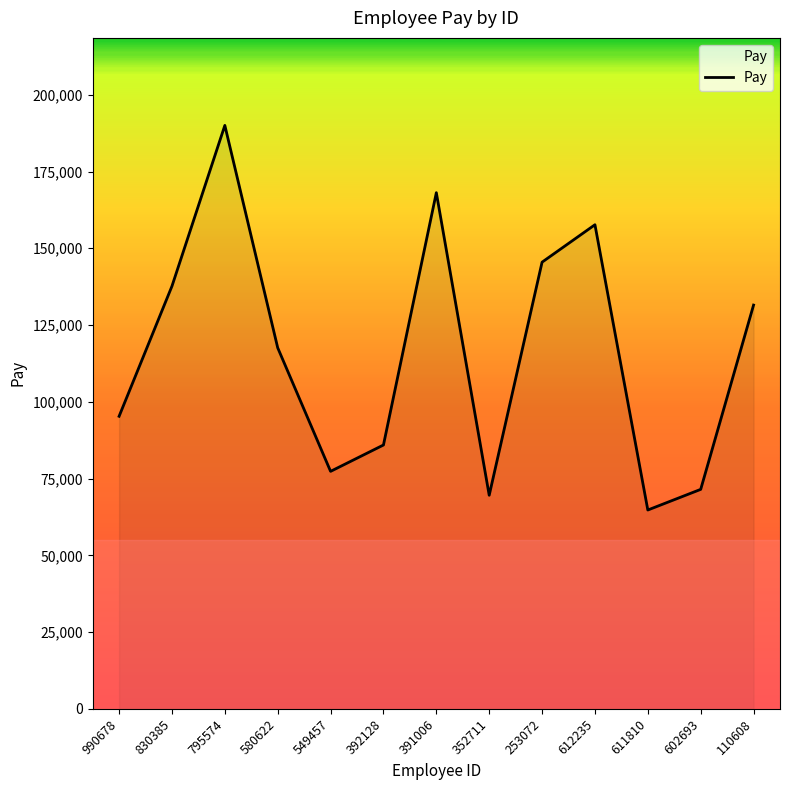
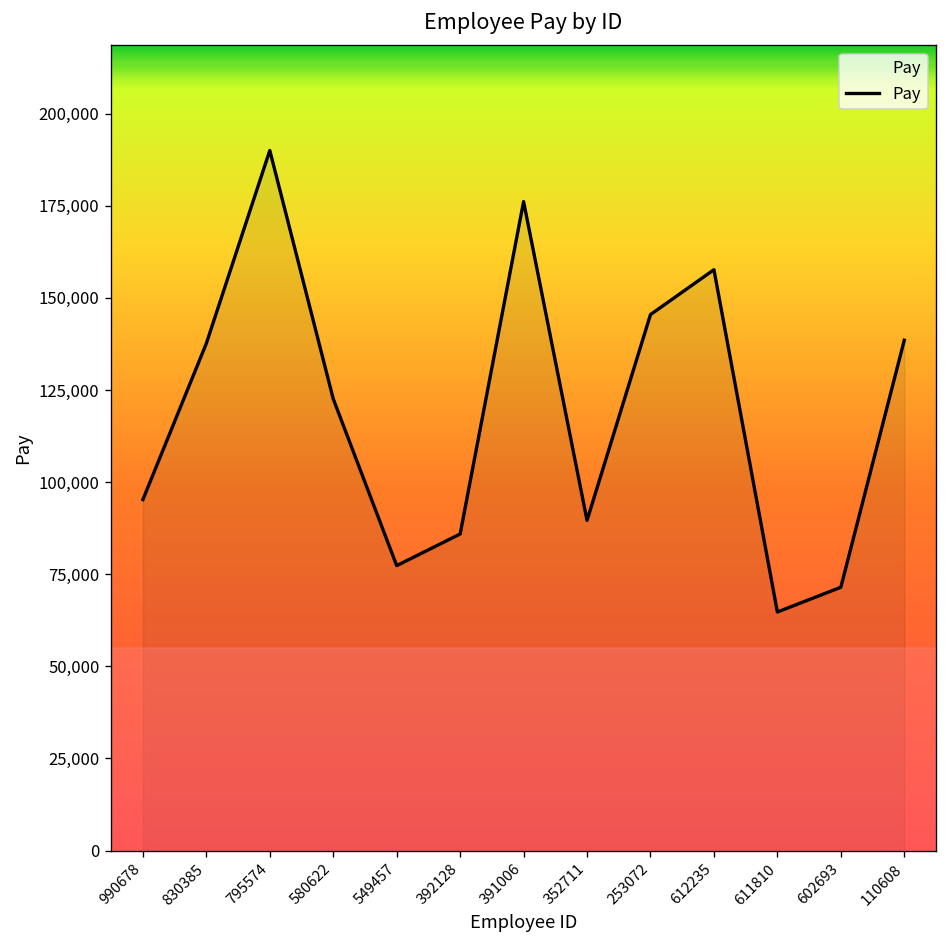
  {
    "990678": "95,000",
    "830385": "138,000",
    "795574": "190,000",
-   "580622": "118,000",
+   "580622": "123,000",
    "549457": "77,000",
    "392128": "86,000",
-   "391006": "168,000",
-   "352711": "70,000",
+   "391006": "176,000",
+   "352711": "90,000",
    "253072": "145,000",
    "612235": "158,000",
    "611810": "65,000",
    "602693": "71,000",
-   "110608": "132,000"
+   "110608": "139,000"
  }
